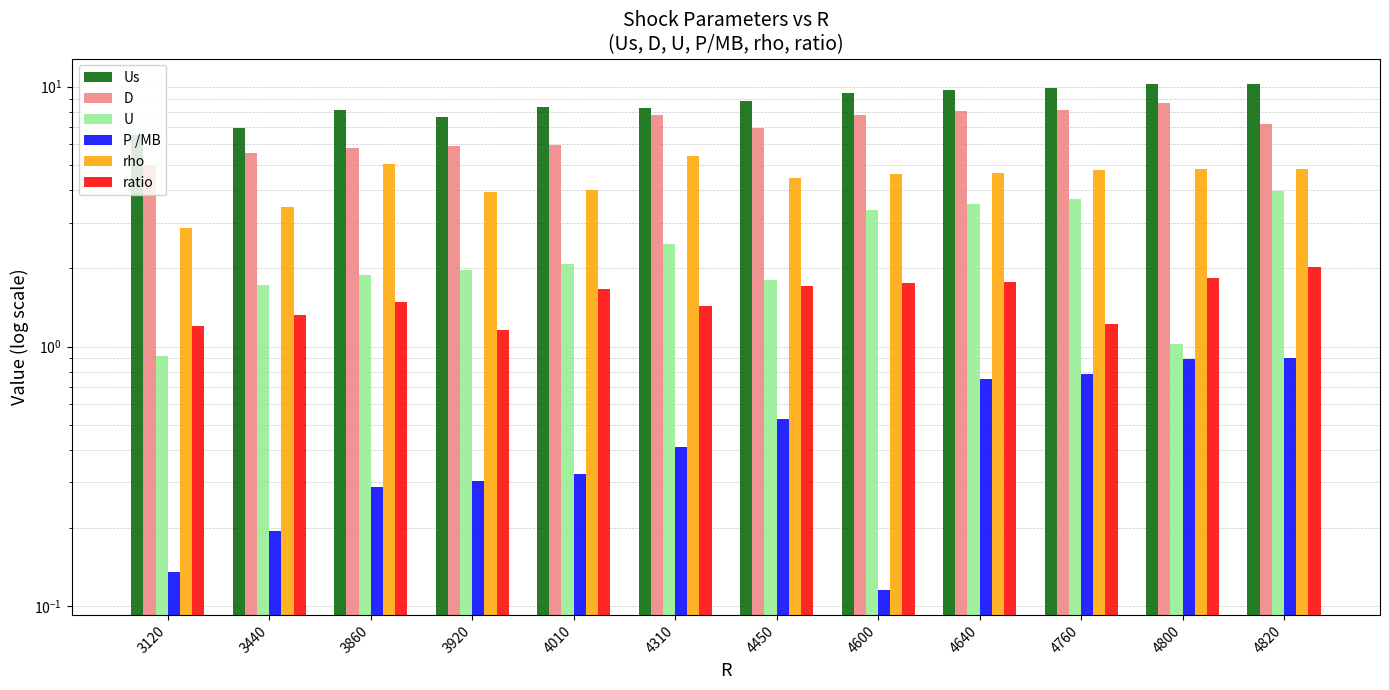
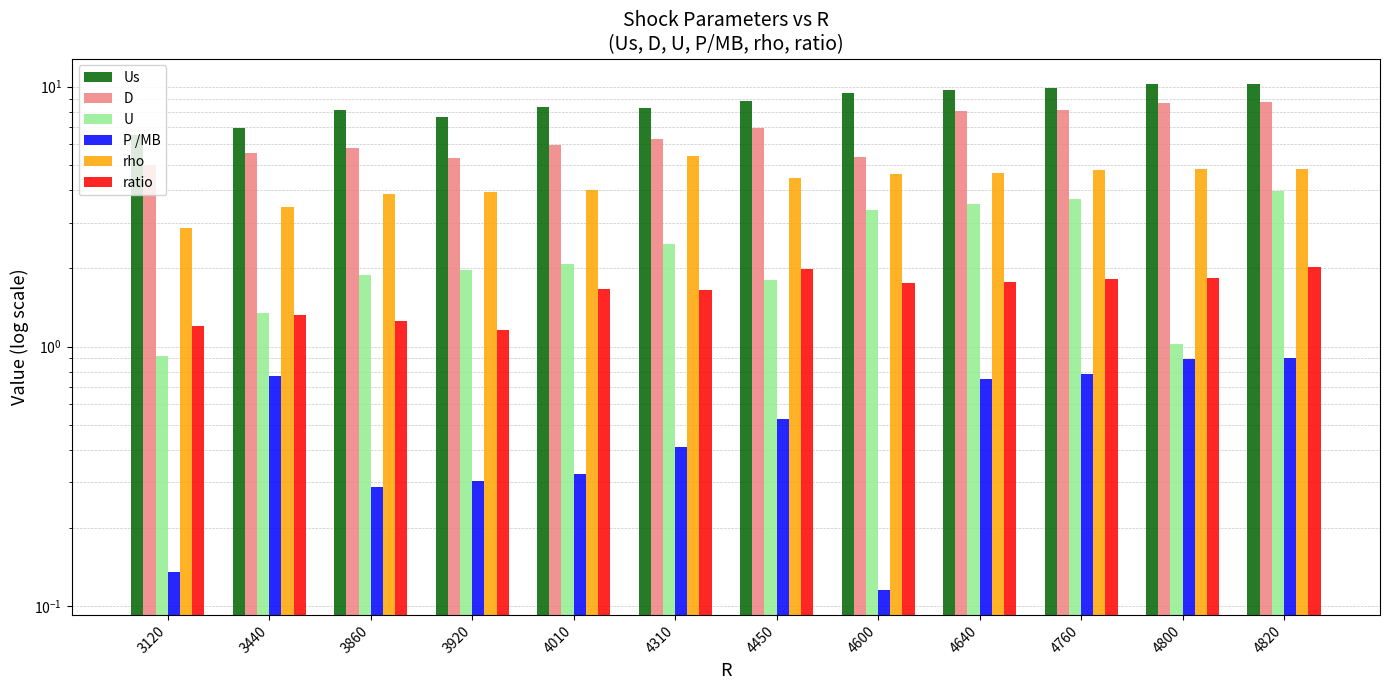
  {
    "Us": {
      "3440": 7.0,
      "3860": 8.2,
      "3920": 7.7,
      "4010": 8.4,
      "4310": 8.3,
      "4450": 8.8,
      "4600": 9.4,
      "4640": 9.7,
      "4760": 9.9,
      "4800": 10.2,
      "4820": 10.3
    },
    "D": {
      "3440": 5.6,
      "3860": 5.8,
-     "3920": 5.9,
+     "3920": 5.3,
      "4010": 5.9,
-     "4310": 7.8,
+     "4310": 6.3,
      "4450": 7.0,
-     "4600": 7.8,
+     "4600": 5.4,
      "4640": 8.1,
      "4760": 8.1,
      "4800": 8.7,
-     "4820": 7.2
+     "4820": 8.7
    },
    "U": {
      "3120": 0.9,
-     "3440": 1.7,
+     "3440": 1.3,
      "3860": 1.9,
      "3920": 2.0,
      "4010": 2.1,
      "4310": 2.5,
      "4450": 1.8,
      "4600": 3.4,
      "4640": 3.5,
      "4760": 3.7,
      "4800": 1.0,
      "4820": 4.0
    },
    "P /MB": {
      "3120": 0.14,
-     "3440": 0.20,
+     "3440": 0.77,
      "3860": 0.29,
      "3920": 0.30,
      "4010": 0.32,
      "4310": 0.41,
      "4450": 0.52,
      "4600": 0.12,
      "4640": 0.75,
      "4760": 0.79,
      "4800": 0.89,
      "4820": 0.90
    },
    "rho": {
      "3120": 2.9,
      "3440": 3.4,
-     "3860": 5.0,
+     "3860": 3.9,
      "3920": 3.9,
      "4010": 4.0,
      "4310": 5.4,
      "4450": 4.5,
      "4600": 4.6,
      "4640": 4.6,
      "4760": 4.8,
      "4800": 4.8,
      "4820": 4.8
    },
    "ratio": {
      "3120": 1.2,
      "3440": 1.3,
-     "3860": 1.5,
+     "3860": 1.3,
      "3920": 1.2,
      "4010": 1.7,
-     "4310": 1.4,
-     "4450": 1.7,
+     "4310": 1.7,
+     "4450": 2.0,
      "4600": 1.8,
      "4640": 1.8,
-     "4760": 1.2,
+     "4760": 1.8,
      "4800": 1.8,
      "4820": 2.0
    }
  }
